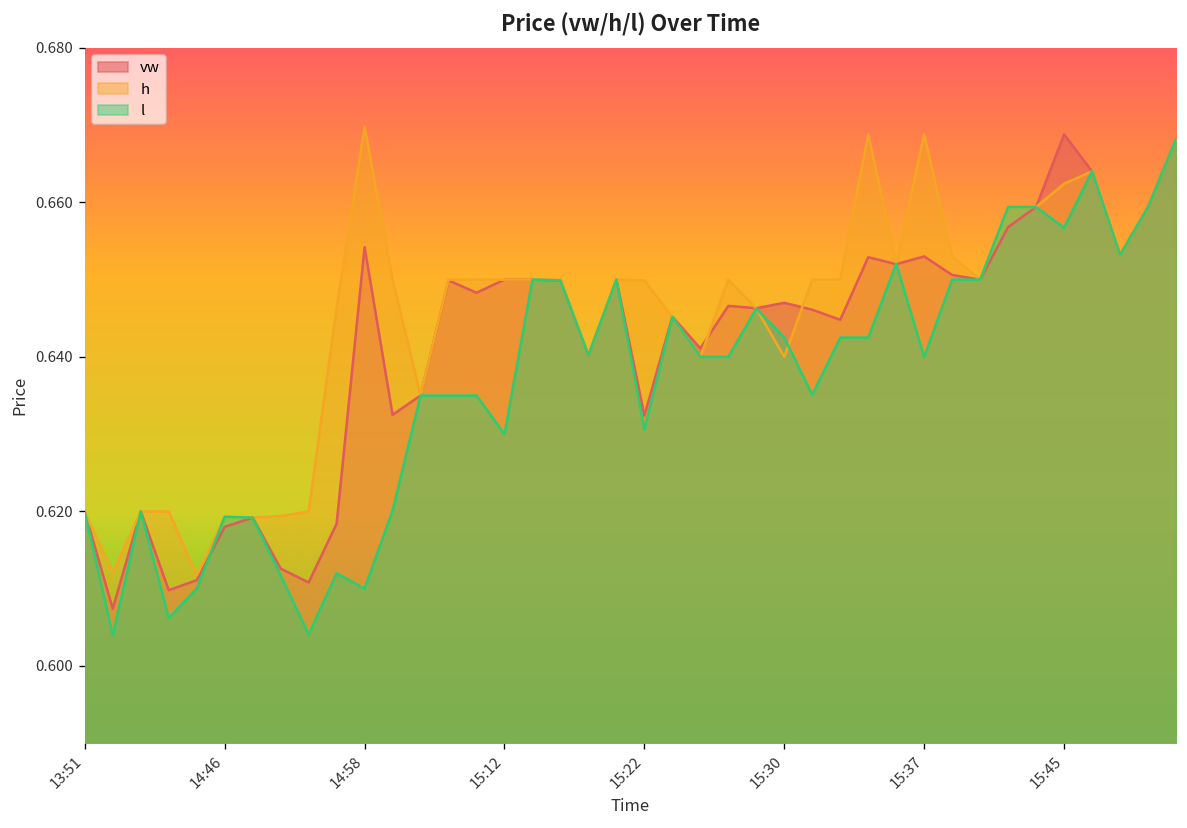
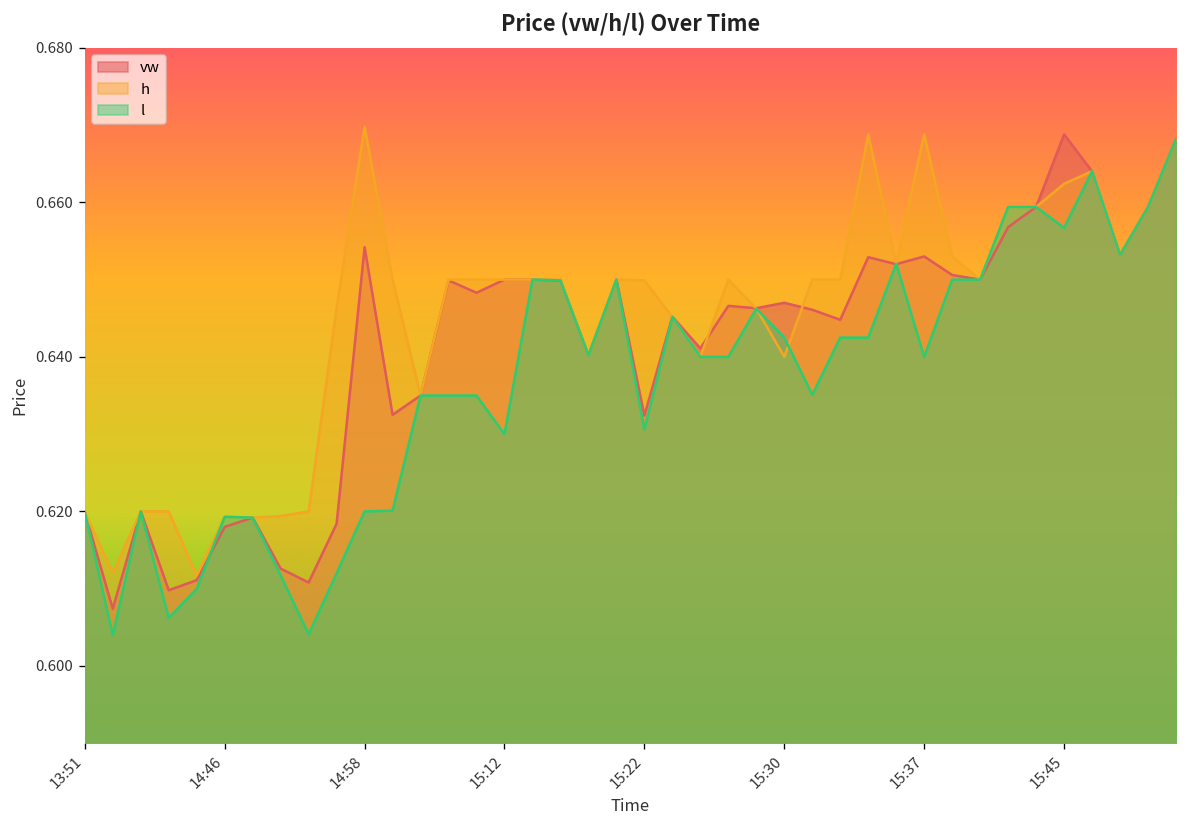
  {
    "vw": {
      "14:46": 0.618,
      "14:58": 0.654,
      "15:22": 0.632,
      "15:30": 0.647,
      "15:37": 0.653,
      "15:45": 0.669
    },
    "h": {
      "14:58": 0.67,
      "15:22": 0.65,
      "15:30": 0.64,
      "15:37": 0.669,
      "15:45": 0.662
    },
    "l": {
-     "14:58": 0.61,
+     "14:58": 0.62,
      "15:12": 0.63,
      "15:22": 0.631,
      "15:30": 0.643,
      "15:37": 0.64,
      "15:45": 0.657
    }
  }
